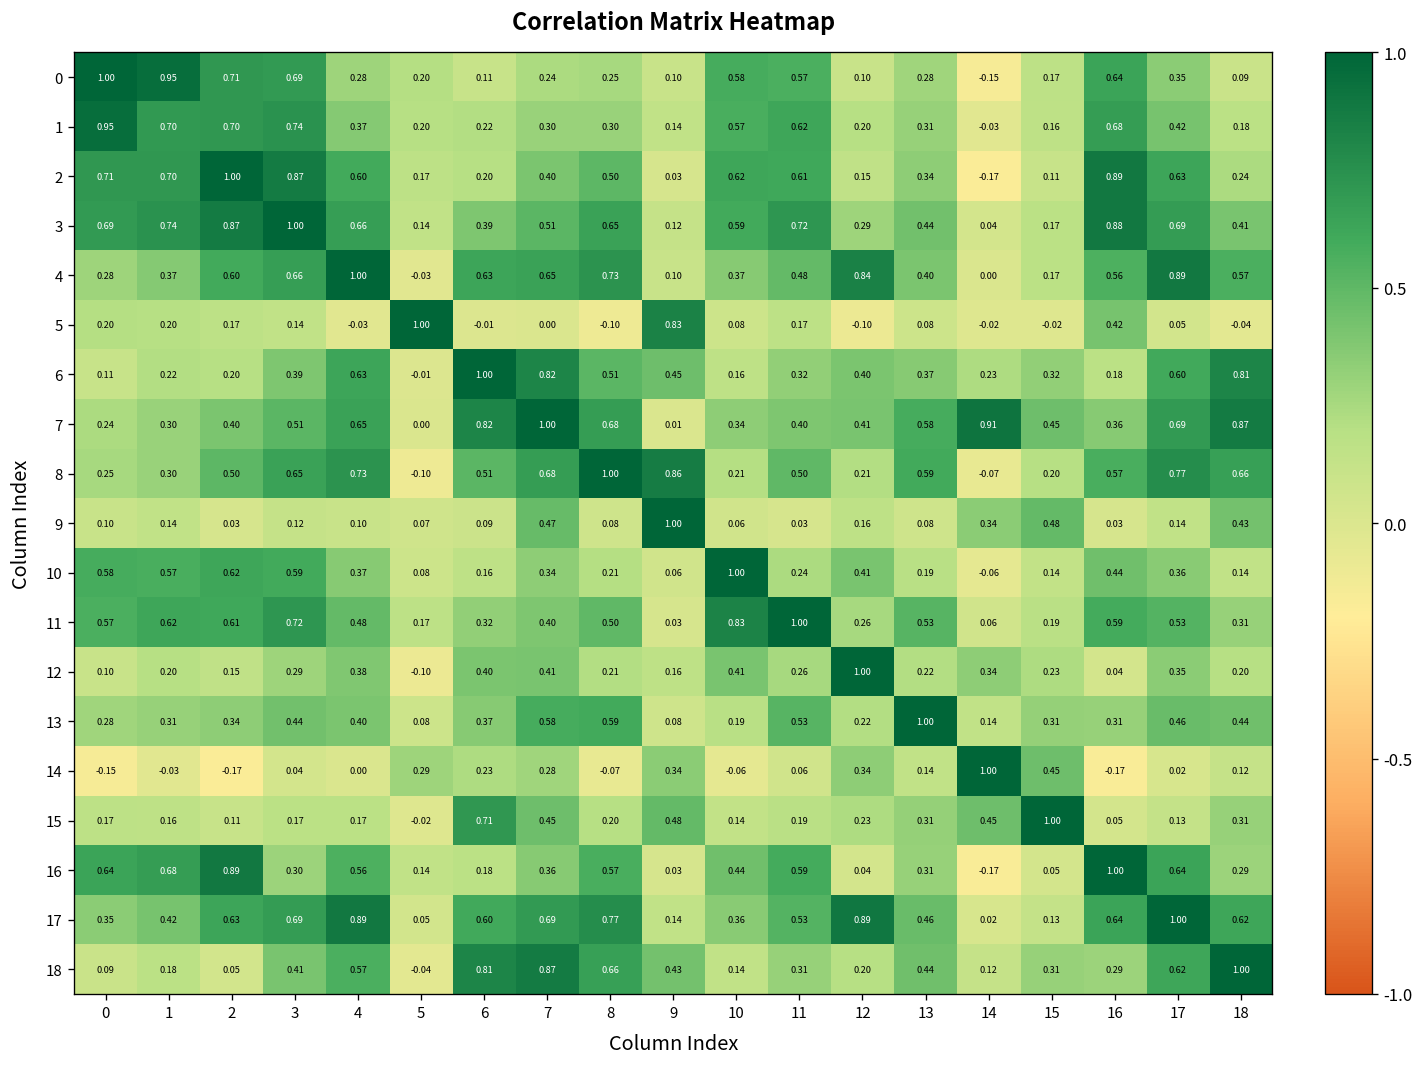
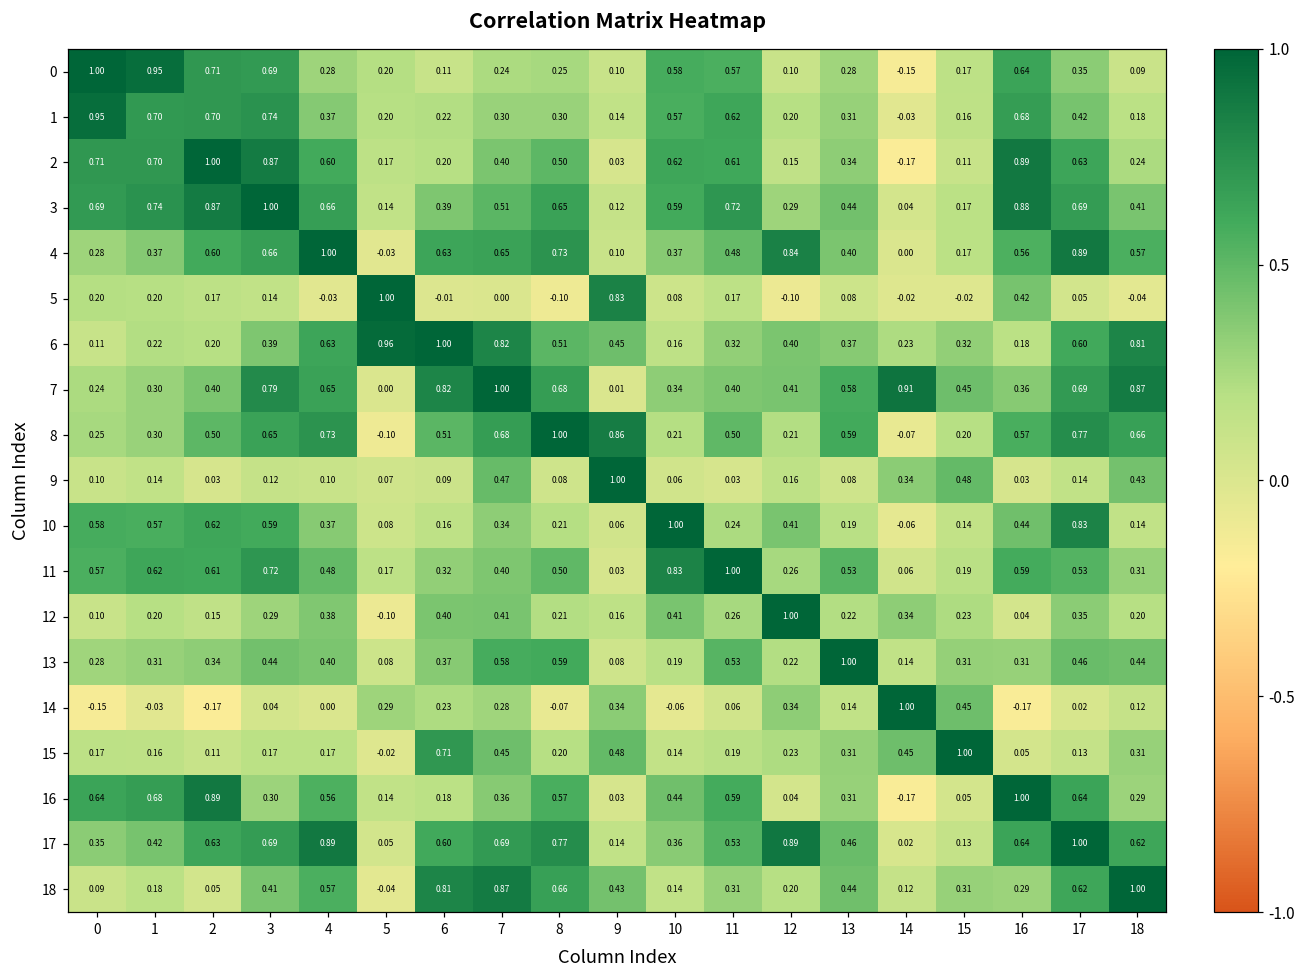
  {
    "6": {
      "0": 0.11,
      "1": 0.22,
      "2": 0.20,
      "3": 0.39,
      "4": 0.63,
-     "5": -0.01,
+     "5": 0.96,
      "6": 1.00,
      "7": 0.82,
      "8": 0.51,
      "9": 0.45,
      "10": 0.16,
      "11": 0.32,
      "12": 0.40,
      "13": 0.37,
      "14": 0.23,
      "15": 0.32,
      "16": 0.18,
      "17": 0.60,
      "18": 0.81
    },
    "7": {
      "0": 0.24,
      "1": 0.30,
      "2": 0.40,
-     "3": 0.51,
+     "3": 0.79,
      "4": 0.65,
      "5": 0.00,
      "6": 0.82,
      "7": 1.00,
      "8": 0.68,
      "9": 0.01,
      "10": 0.34,
      "11": 0.40,
      "12": 0.41,
      "13": 0.58,
      "14": 0.91,
      "15": 0.45,
      "16": 0.36,
      "17": 0.69,
      "18": 0.87
    },
    "10": {
      "0": 0.58,
      "1": 0.57,
      "2": 0.62,
      "3": 0.59,
      "4": 0.37,
      "5": 0.08,
      "6": 0.16,
      "7": 0.34,
      "8": 0.21,
      "9": 0.06,
      "10": 1.00,
      "11": 0.24,
      "12": 0.41,
      "13": 0.19,
      "14": -0.06,
      "15": 0.14,
      "16": 0.44,
-     "17": 0.36,
+     "17": 0.83,
      "18": 0.14
    }
  }
